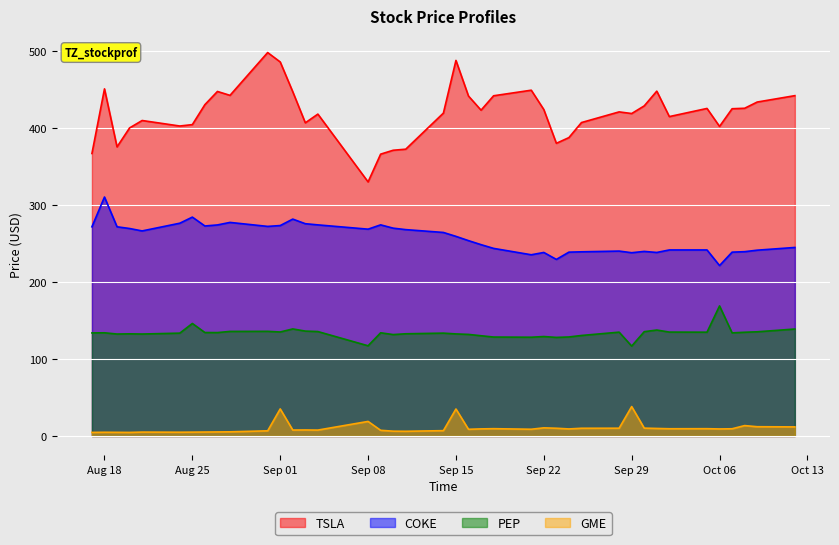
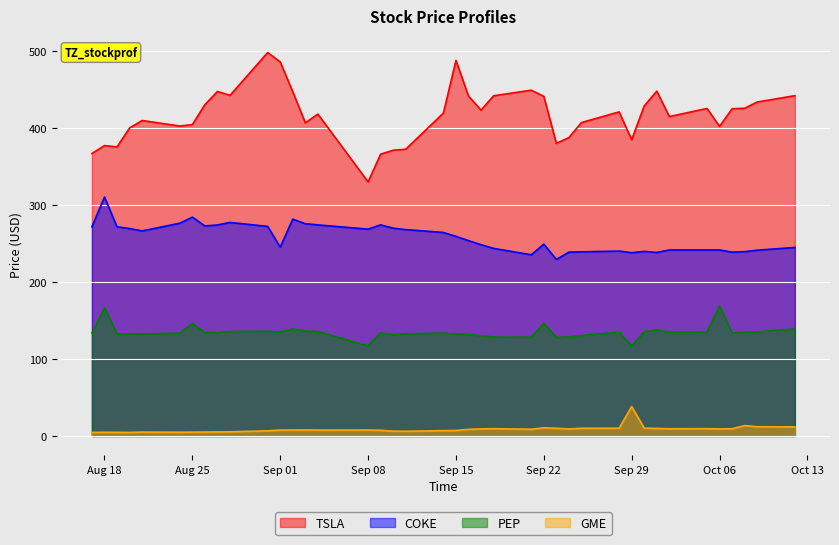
  {
    "TSLA": {
-     "Aug 18": 450,
+     "Aug 18": 380,
      "Aug 25": 400,
      "Sep 01": 490,
      "Sep 08": 330,
      "Sep 15": 490,
-     "Sep 22": 420,
-     "Sep 29": 420,
+     "Sep 22": 440,
+     "Sep 29": 390,
      "Oct 06": 400
    },
    "COKE": {
      "Aug 18": 310,
      "Aug 25": 280,
-     "Sep 01": 270,
+     "Sep 01": 250,
      "Sep 08": 270,
      "Sep 15": 260,
-     "Sep 22": 240,
+     "Sep 22": 250,
      "Sep 29": 240,
-     "Oct 06": 220
+     "Oct 06": 240
    },
    "PEP": {
-     "Aug 18": 130,
+     "Aug 18": 170,
      "Aug 25": 150,
      "Sep 01": 140,
      "Sep 08": 120,
      "Sep 15": 130,
-     "Sep 22": 130,
+     "Sep 22": 150,
      "Sep 29": 120,
      "Oct 06": 170
    },
    "GME": {
      "Aug 18": 0,
      "Aug 25": 0,
-     "Sep 01": 40,
-     "Sep 08": 20,
-     "Sep 15": 40,
+     "Sep 01": 10,
+     "Sep 08": 10,
+     "Sep 15": 10,
      "Sep 22": 10,
      "Sep 29": 40,
      "Oct 06": 10
    }
  }
